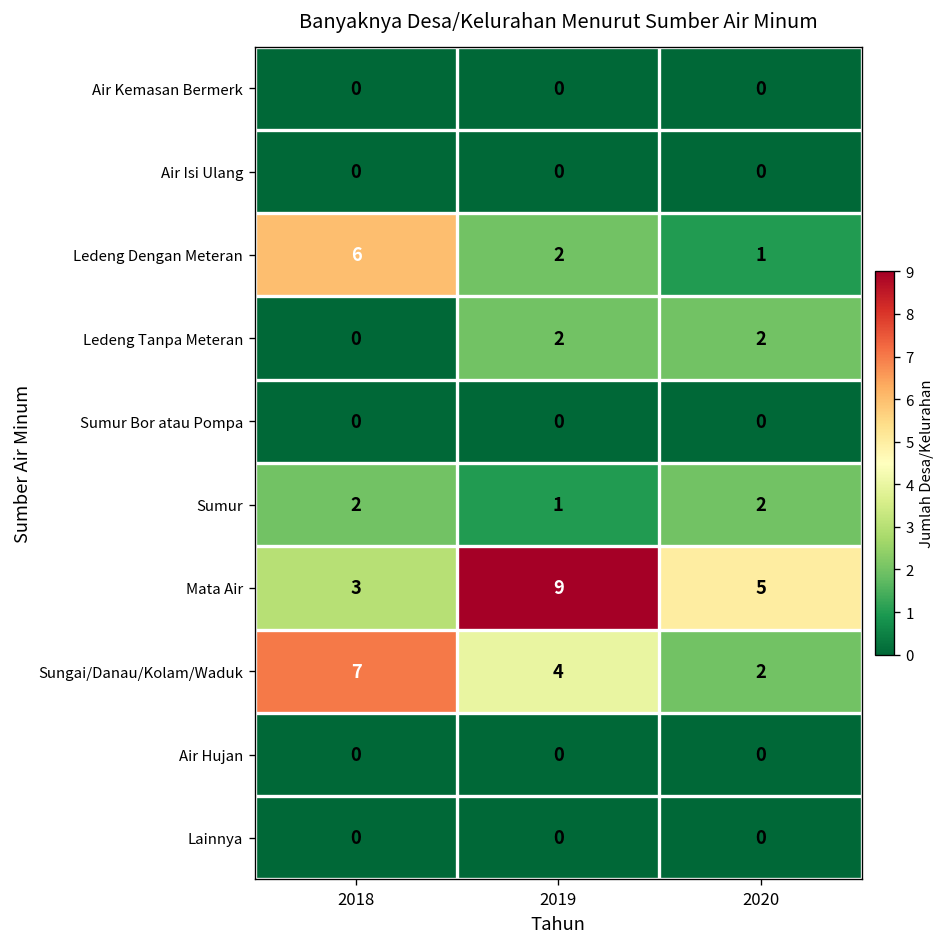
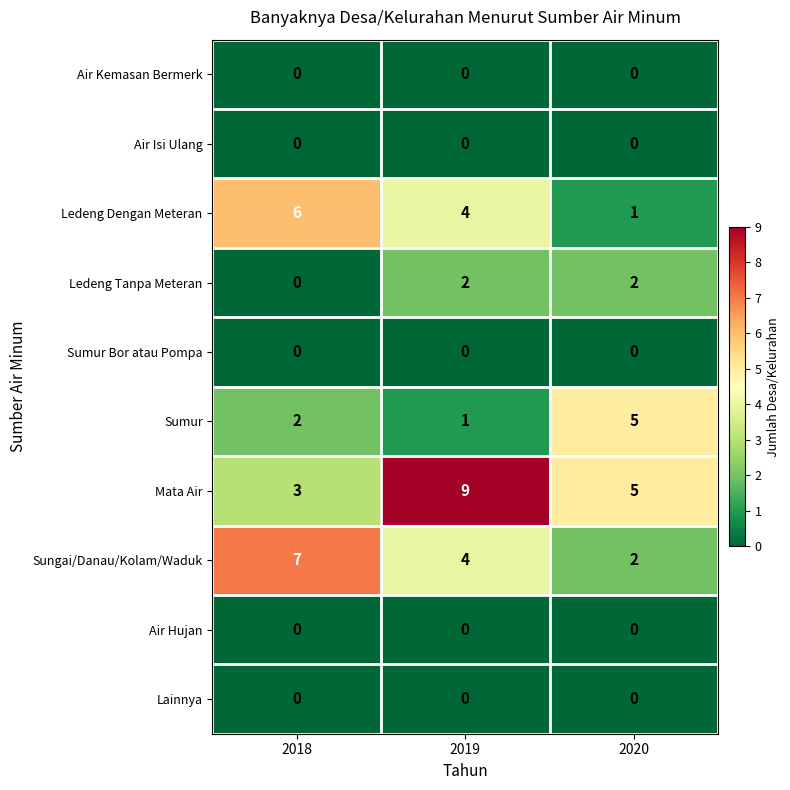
  {
    "Air Kemasan Bermerk": {
      "2018": 0,
      "2019": 0,
      "2020": 0
    },
    "Air Isi Ulang": {
      "2018": 0,
      "2019": 0,
      "2020": 0
    },
    "Ledeng Dengan Meteran": {
      "2018": 6,
-     "2019": 2,
+     "2019": 4,
      "2020": 1
    },
    "Ledeng Tanpa Meteran": {
      "2018": 0,
      "2019": 2,
      "2020": 2
    },
    "Sumur Bor atau Pompa": {
      "2018": 0,
      "2019": 0,
      "2020": 0
    },
    "Sumur": {
      "2018": 2,
      "2019": 1,
-     "2020": 2
+     "2020": 5
    },
    "Mata Air": {
      "2018": 3,
      "2019": 9,
      "2020": 5
    },
    "Sungai/Danau/Kolam/Waduk": {
      "2018": 7,
      "2019": 4,
      "2020": 2
    },
    "Air Hujan": {
      "2018": 0,
      "2019": 0,
      "2020": 0
    },
    "Lainnya": {
      "2018": 0,
      "2019": 0,
      "2020": 0
    }
  }
